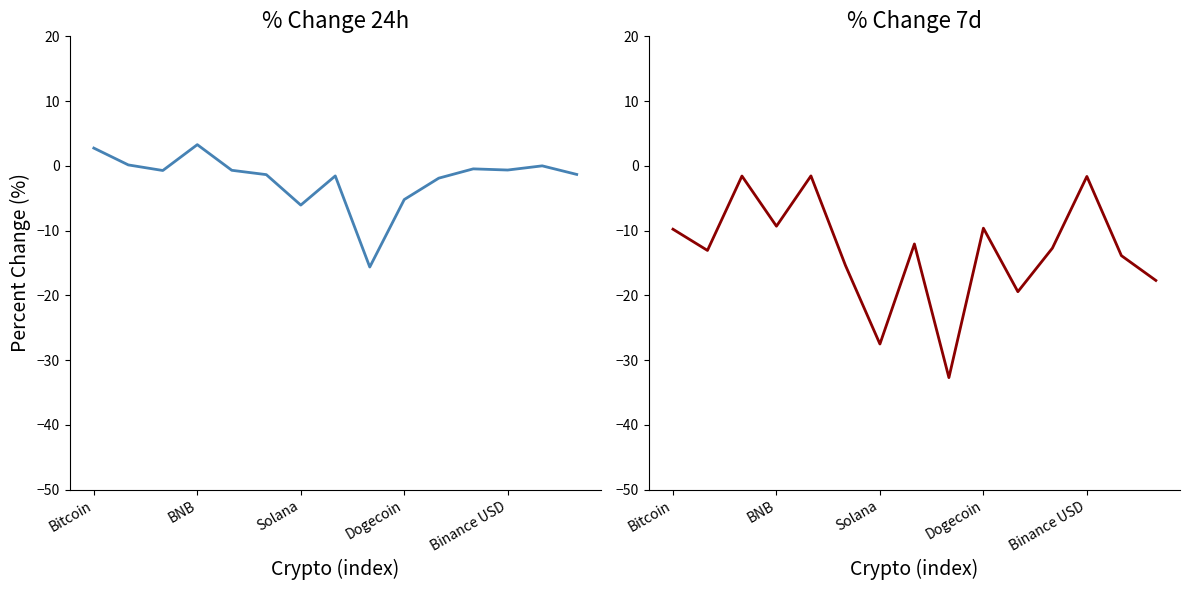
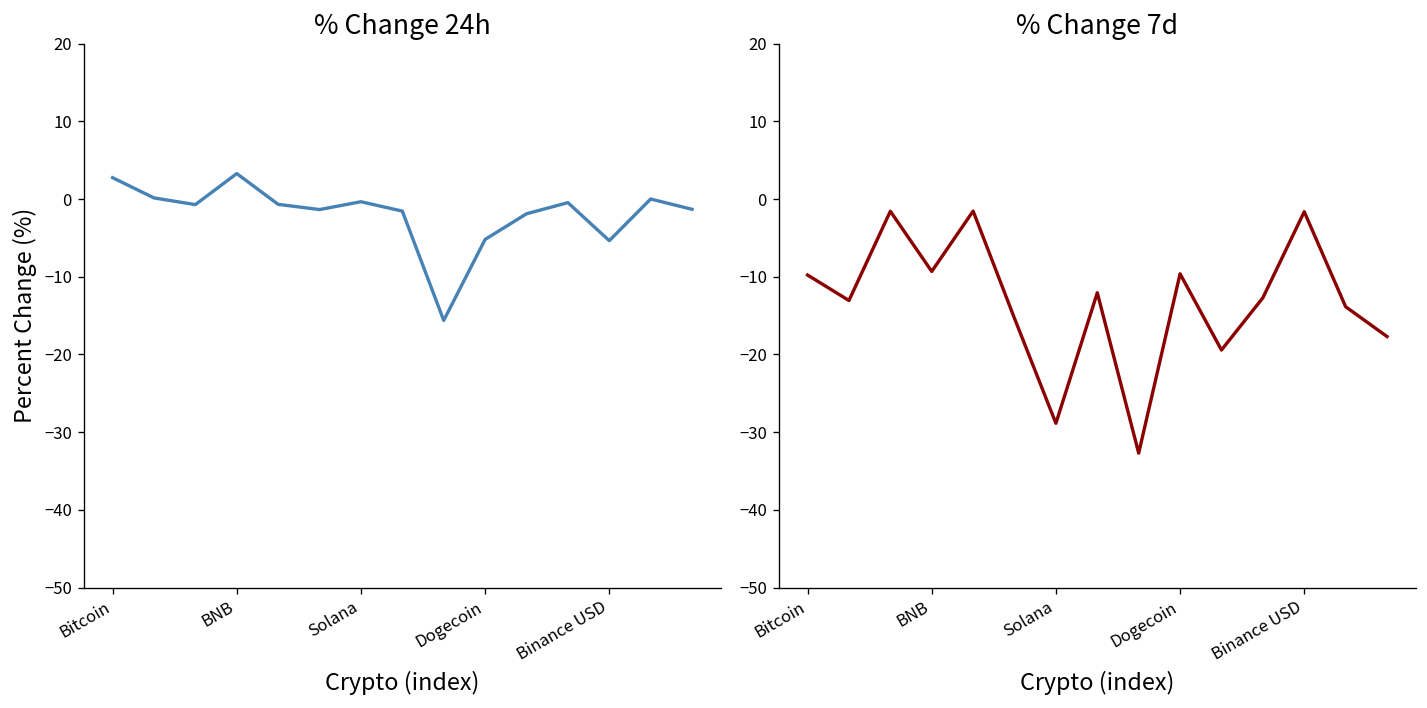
  {
    "% Change 24h": {
      "Bitcoin": 3,
      "BNB": 3,
-     "Solana": -6,
+     "Solana": 0,
      "Dogecoin": -5,
-     "Binance USD": -1
+     "Binance USD": -5
    },
    "% Change 7d": {
      "Bitcoin": -10,
      "BNB": -9,
-     "Solana": -28,
+     "Solana": -29,
      "Dogecoin": -10,
      "Binance USD": -2
    }
  }
